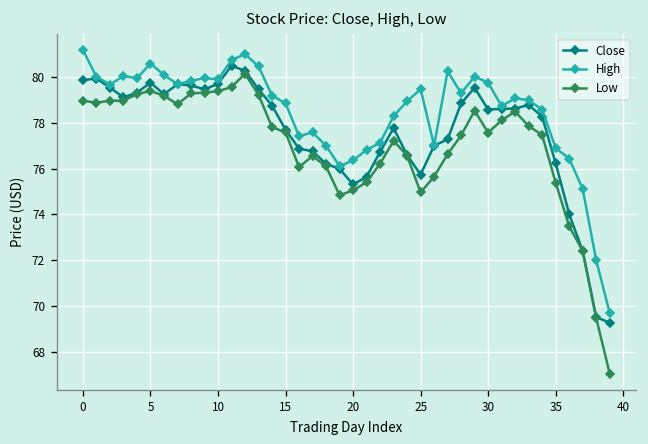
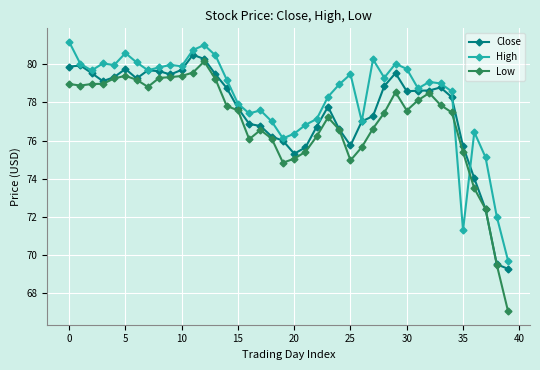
  {
    "Close": {
      "0": 79.9,
      "5": 79.8,
      "10": 79.7,
      "20": 75.3,
      "25": 75.7,
      "30": 78.6,
-     "35": 76.2
+     "35": 75.7
    },
    "High": {
      "0": 81.2,
      "5": 80.6,
      "10": 79.9,
-     "15": 78.9,
+     "15": 77.9,
      "20": 76.4,
      "25": 79.5,
      "30": 79.8,
-     "35": 76.9
+     "35": 71.3
    },
    "Low": {
      "0": 79.0,
      "5": 79.4,
      "10": 79.4,
      "20": 75.1,
      "25": 75.0,
      "30": 77.6,
      "35": 75.4
    }
  }
